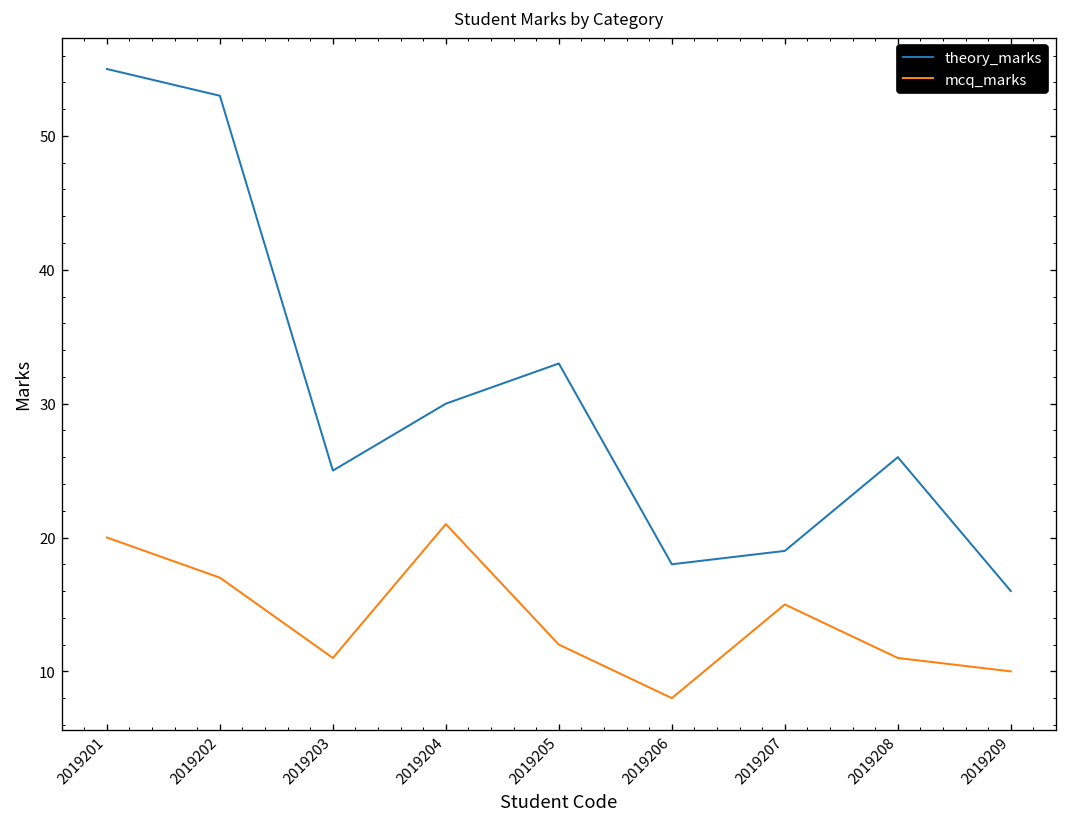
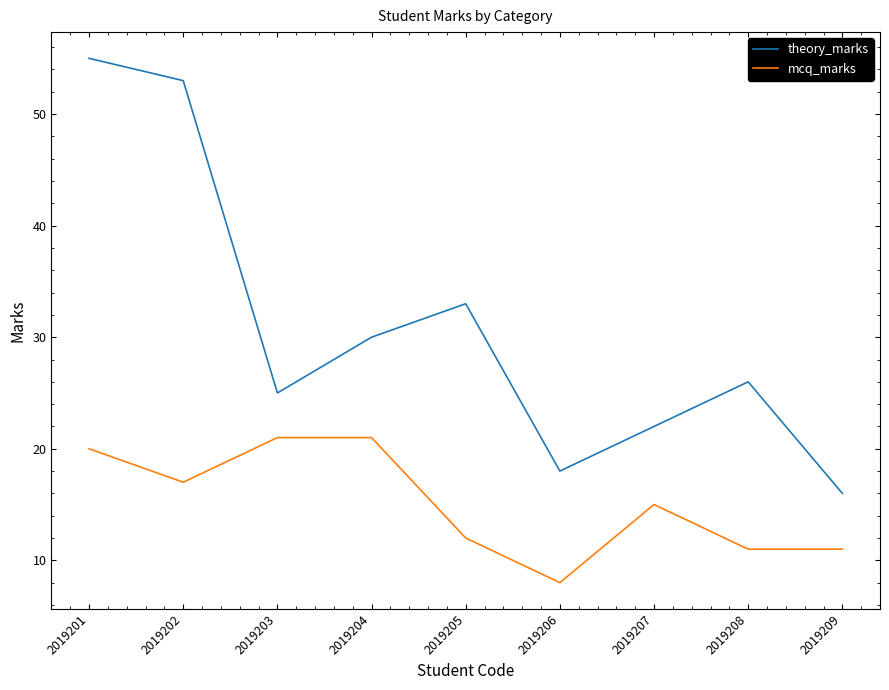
  {
    "theory_marks": {
      "2019201": 55,
      "2019202": 53,
      "2019203": 25,
      "2019204": 30,
      "2019205": 33,
      "2019206": 18,
-     "2019207": 19,
+     "2019207": 22,
      "2019208": 26,
      "2019209": 16
    },
    "mcq_marks": {
      "2019201": 20,
      "2019202": 17,
-     "2019203": 11,
+     "2019203": 21,
      "2019204": 21,
      "2019205": 12,
      "2019206": 8,
      "2019207": 15,
      "2019208": 11,
-     "2019209": 10
+     "2019209": 11
    }
  }
